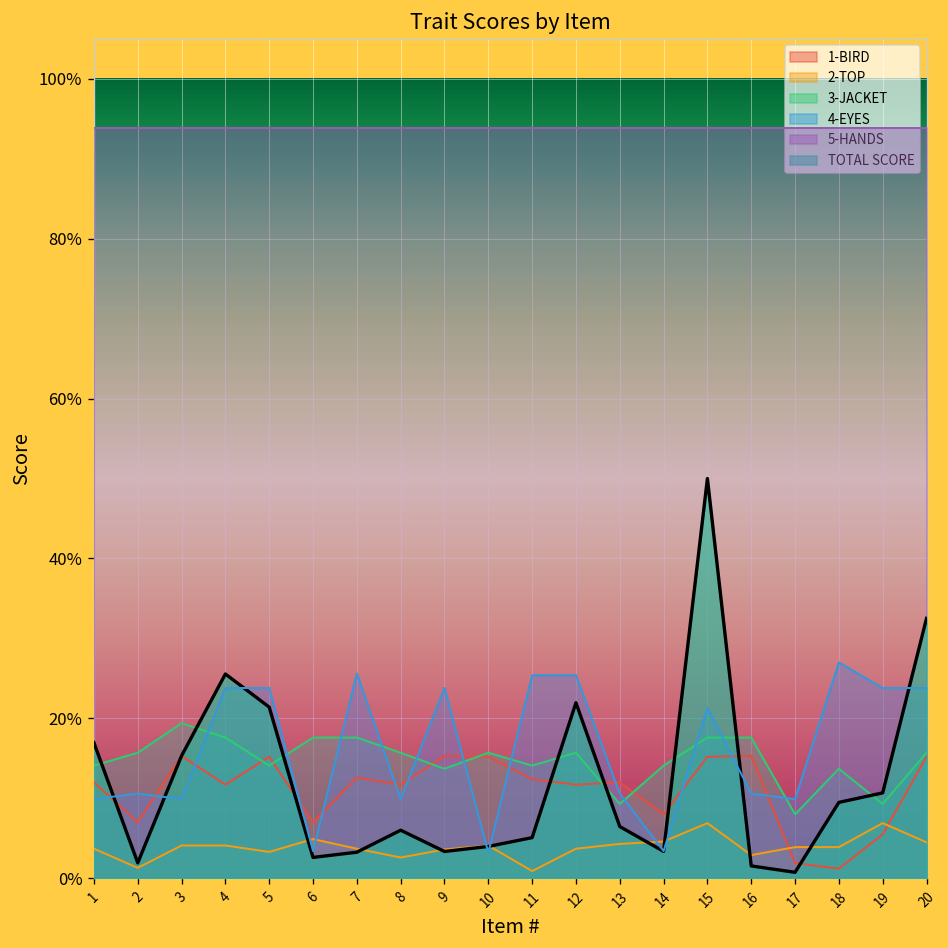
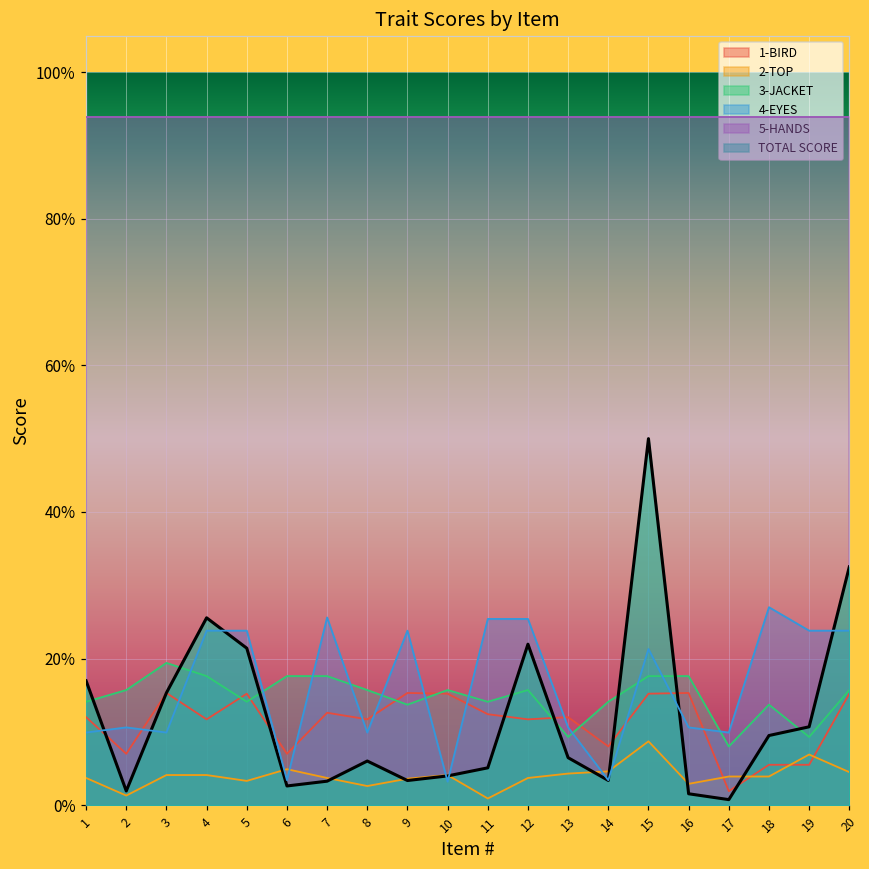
  {
    "1-BIRD": {
      "1": "12%",
      "2": "7%",
      "4": "12%",
      "5": "15%",
      "6": "7%",
      "7": "13%",
      "8": "12%",
      "9": "15%",
      "10": "15%",
      "11": "12%",
      "12": "12%",
      "13": "12%",
      "14": "8%",
      "15": "15%",
      "16": "15%",
      "17": "2%",
-     "18": "1%",
+     "18": "6%",
      "19": "6%",
      "20": "15%"
    },
    "2-TOP": {
      "1": "4%",
      "2": "1%",
      "3": "4%",
      "4": "4%",
      "5": "3%",
      "6": "5%",
      "7": "4%",
      "8": "3%",
      "11": "1%",
      "12": "4%",
      "13": "4%",
      "14": "5%",
-     "15": "7%",
+     "15": "9%",
      "16": "3%",
      "17": "4%",
      "18": "4%",
      "19": "7%",
      "20": "5%"
    },
    "4-EYES": {
      "1": "10%",
      "2": "11%",
      "3": "10%",
      "4": "24%",
      "5": "24%",
      "6": "3%",
      "7": "26%",
      "8": "10%",
      "9": "24%",
      "10": "3%",
      "11": "25%",
      "12": "25%",
      "13": "11%",
      "15": "21%",
      "16": "11%",
      "17": "10%",
      "18": "27%",
      "19": "24%",
      "20": "24%"
    },
    "5-HANDS": {
      "1": "94%",
      "2": "94%",
      "3": "94%",
      "4": "94%",
      "5": "94%",
      "6": "94%",
      "7": "94%",
      "8": "94%",
      "9": "94%",
      "10": "94%",
      "11": "94%",
      "12": "94%",
      "13": "94%",
      "14": "94%",
      "15": "94%",
      "16": "94%",
      "20": "94%"
    }
  }
